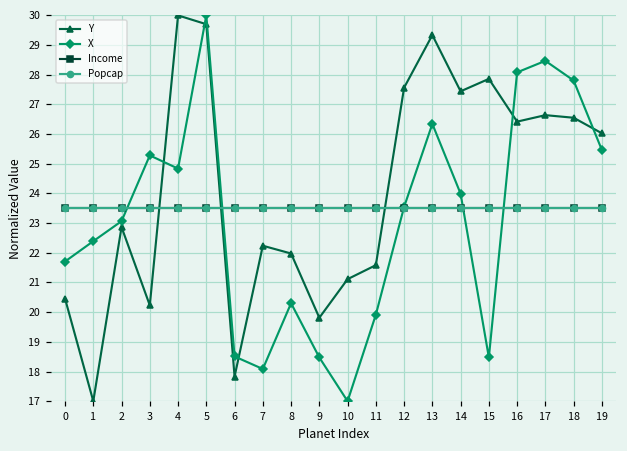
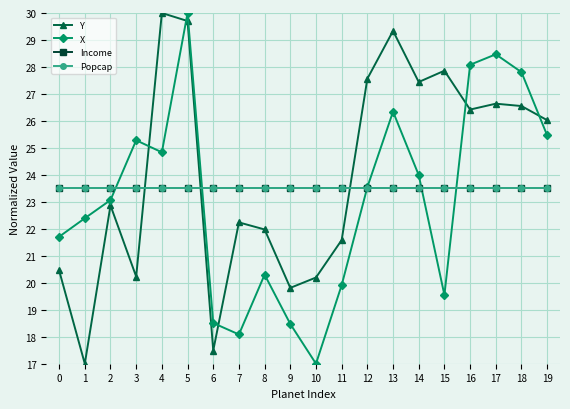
  {
    "Y": {
      "0": 20.5,
      "1": 17.0,
      "2": 22.9,
      "3": 20.2,
      "4": 30.0,
      "5": 29.7,
-     "6": 17.8,
+     "6": 17.5,
      "7": 22.2,
      "8": 22.0,
      "9": 19.8,
-     "10": 21.1,
+     "10": 20.2,
      "11": 21.6,
      "12": 27.6,
      "13": 29.3,
      "14": 27.4,
      "15": 27.9,
      "16": 26.4,
      "17": 26.6,
      "18": 26.6,
      "19": 26.0
    },
    "X": {
      "0": 21.7,
      "1": 22.4,
      "2": 23.1,
      "3": 25.3,
      "4": 24.8,
      "5": 30.0,
      "6": 18.5,
      "7": 18.1,
      "8": 20.3,
      "9": 18.5,
      "10": 17.0,
      "11": 19.9,
      "13": 26.3,
      "14": 24.0,
-     "15": 18.5,
+     "15": 19.5,
      "16": 28.1,
      "17": 28.5,
      "18": 27.8,
      "19": 25.5
    },
    "Popcap": {
      "0": 23.5,
      "1": 23.5,
      "2": 23.5,
      "3": 23.5,
      "4": 23.5,
      "5": 23.5,
      "6": 23.5,
      "7": 23.5,
      "8": 23.5,
      "9": 23.5,
      "10": 23.5,
      "11": 23.5,
      "13": 23.5,
      "14": 23.5,
      "15": 23.5,
      "16": 23.5,
      "17": 23.5,
      "18": 23.5,
      "19": 23.5
    }
  }
